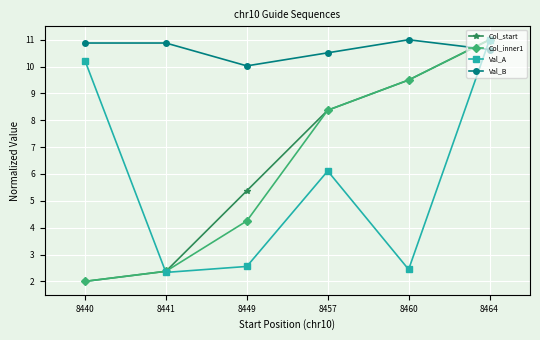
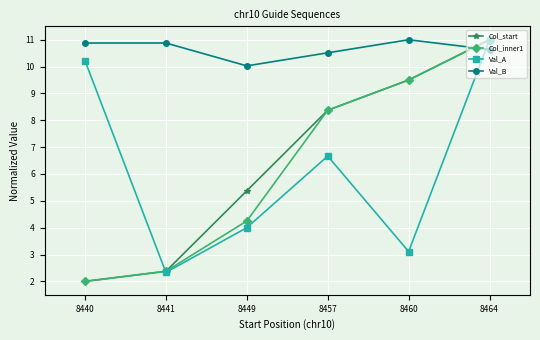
  {
    "Val_A": {
      "8440": 10.2,
-     "8449": 2.6,
-     "8457": 6.1,
-     "8460": 2.4
+     "8449": 4.0,
+     "8457": 6.7,
+     "8460": 3.1
    },
    "Val_B": {
      "8440": 10.9,
      "8441": 10.9,
      "8449": 10.0,
      "8457": 10.5,
      "8460": 11.0
    }
  }
